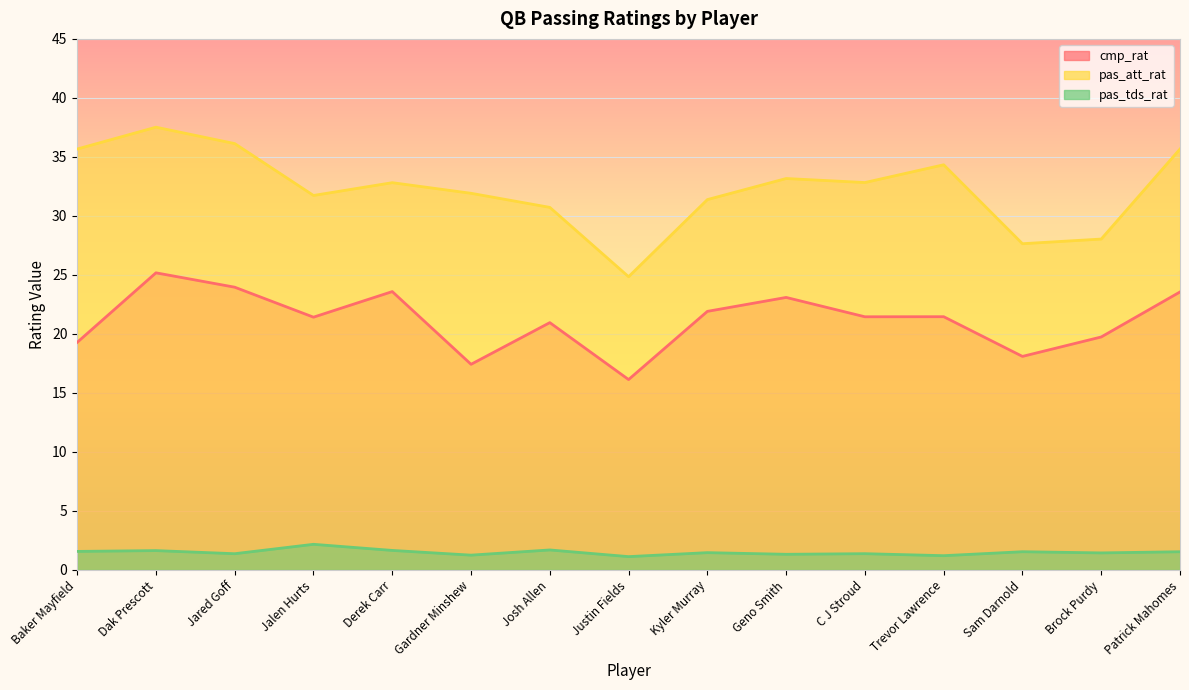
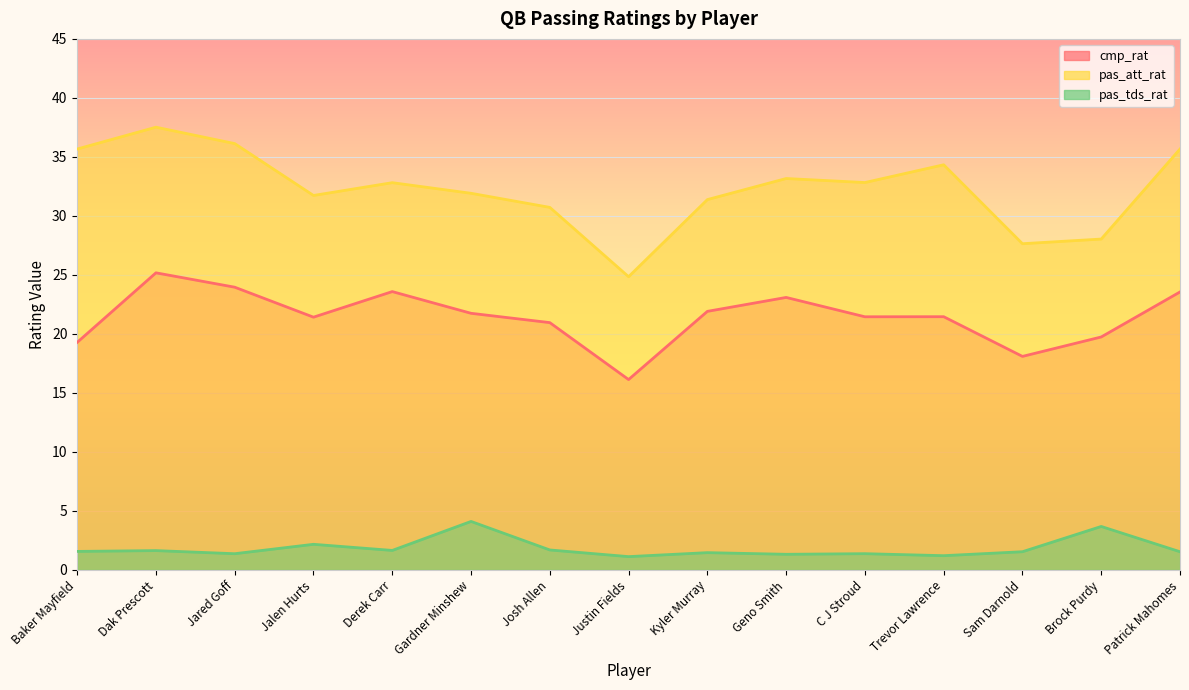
  {
    "cmp_rat": {
      "Baker Mayfield": 19.3,
      "Dak Prescott": 25.2,
      "Jared Goff": 24.0,
      "Jalen Hurts": 21.4,
      "Derek Carr": 23.6,
-     "Gardner Minshew": 17.4,
+     "Gardner Minshew": 21.7,
      "Josh Allen": 21.0,
      "Justin Fields": 16.1,
      "Kyler Murray": 21.9,
      "Geno Smith": 23.1,
      "C J Stroud": 21.4,
      "Trevor Lawrence": 21.5,
      "Sam Darnold": 18.1,
      "Brock Purdy": 19.7,
      "Patrick Mahomes": 23.6
    },
    "pas_att_rat": {
      "Baker Mayfield": 35.7,
      "Dak Prescott": 37.5,
      "Jared Goff": 36.1,
      "Jalen Hurts": 31.7,
      "Derek Carr": 32.8,
      "Gardner Minshew": 31.9,
      "Josh Allen": 30.7,
      "Justin Fields": 24.8,
      "Kyler Murray": 31.4,
      "Geno Smith": 33.2,
      "C J Stroud": 32.8,
      "Trevor Lawrence": 34.3,
      "Sam Darnold": 27.6,
      "Brock Purdy": 28.0,
      "Patrick Mahomes": 35.7
    },
    "pas_tds_rat": {
      "Baker Mayfield": 1.6,
      "Dak Prescott": 1.6,
      "Jared Goff": 1.4,
      "Jalen Hurts": 2.2,
      "Derek Carr": 1.6,
-     "Gardner Minshew": 1.2,
+     "Gardner Minshew": 4.1,
      "Josh Allen": 1.7,
      "Justin Fields": 1.1,
      "Kyler Murray": 1.5,
      "Geno Smith": 1.3,
      "C J Stroud": 1.4,
      "Trevor Lawrence": 1.2,
      "Sam Darnold": 1.5,
-     "Brock Purdy": 1.4,
+     "Brock Purdy": 3.7,
      "Patrick Mahomes": 1.5
    }
  }
